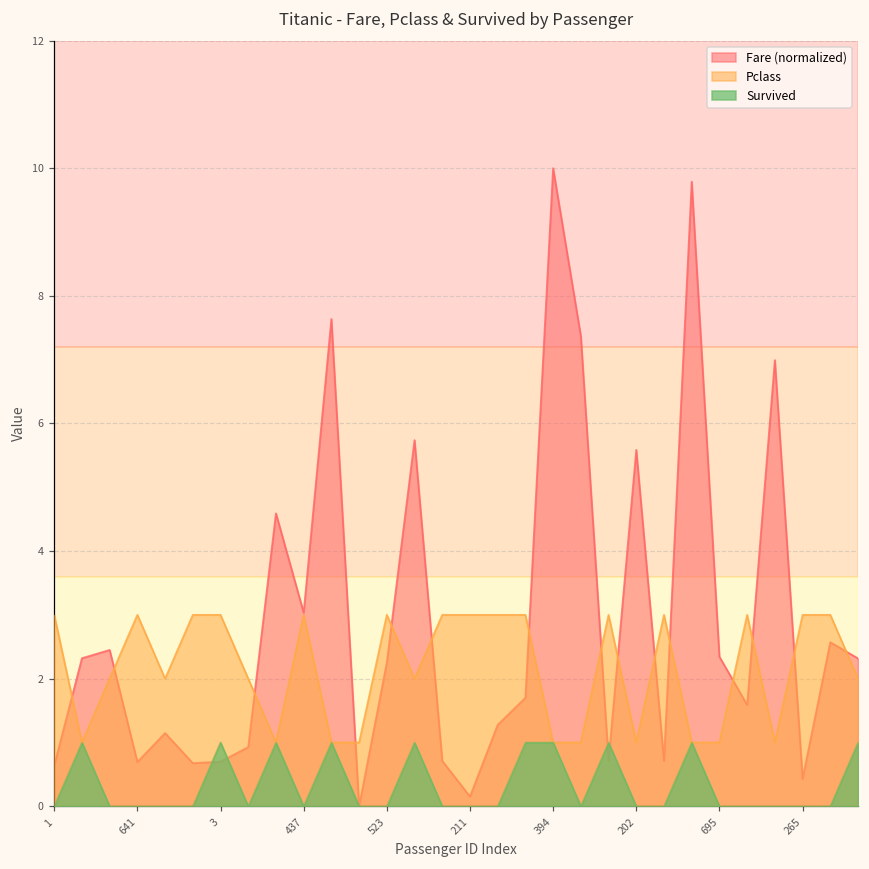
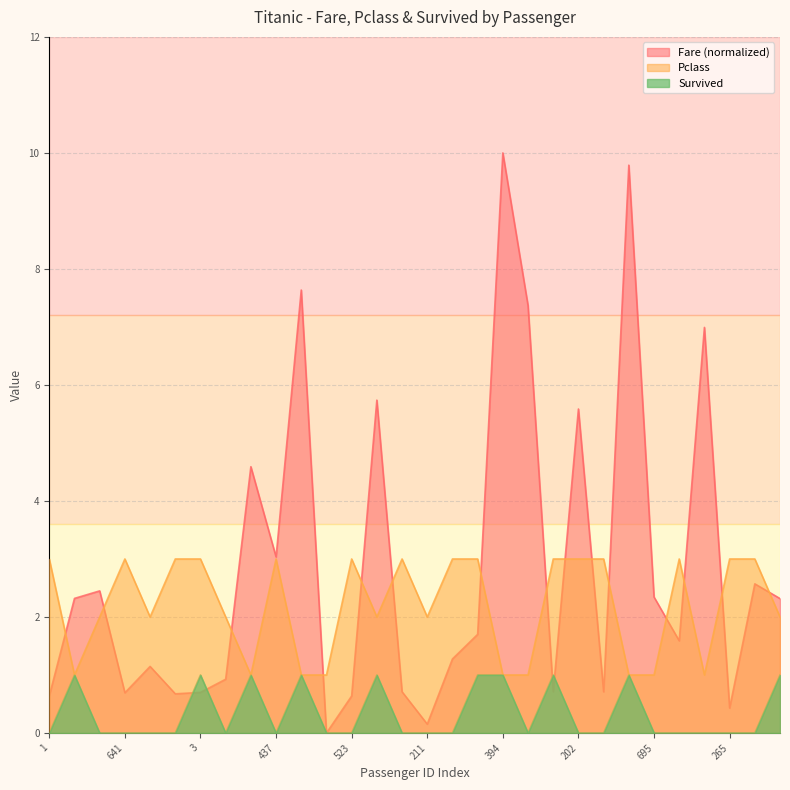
  {
    "Fare (normalized)": {
      "641": 0.7,
      "3": 0.7,
-     "523": 2.3,
+     "523": 0.6,
      "211": 0.2,
      "394": 10.0,
      "202": 5.6,
      "695": 2.3,
      "265": 0.4
    },
    "Pclass": {
      "641": 3,
      "3": 3,
      "523": 3,
-     "211": 3,
-     "202": 1,
+     "211": 2,
+     "202": 3,
      "695": 1,
      "265": 3
    },
    "Survived": {
      "641": 0.0,
      "3": 1.0,
      "437": 0.0,
      "523": 0.0,
      "211": 0.0,
      "202": 0.0,
      "695": 0.0,
      "265": 0.0
    }
  }
